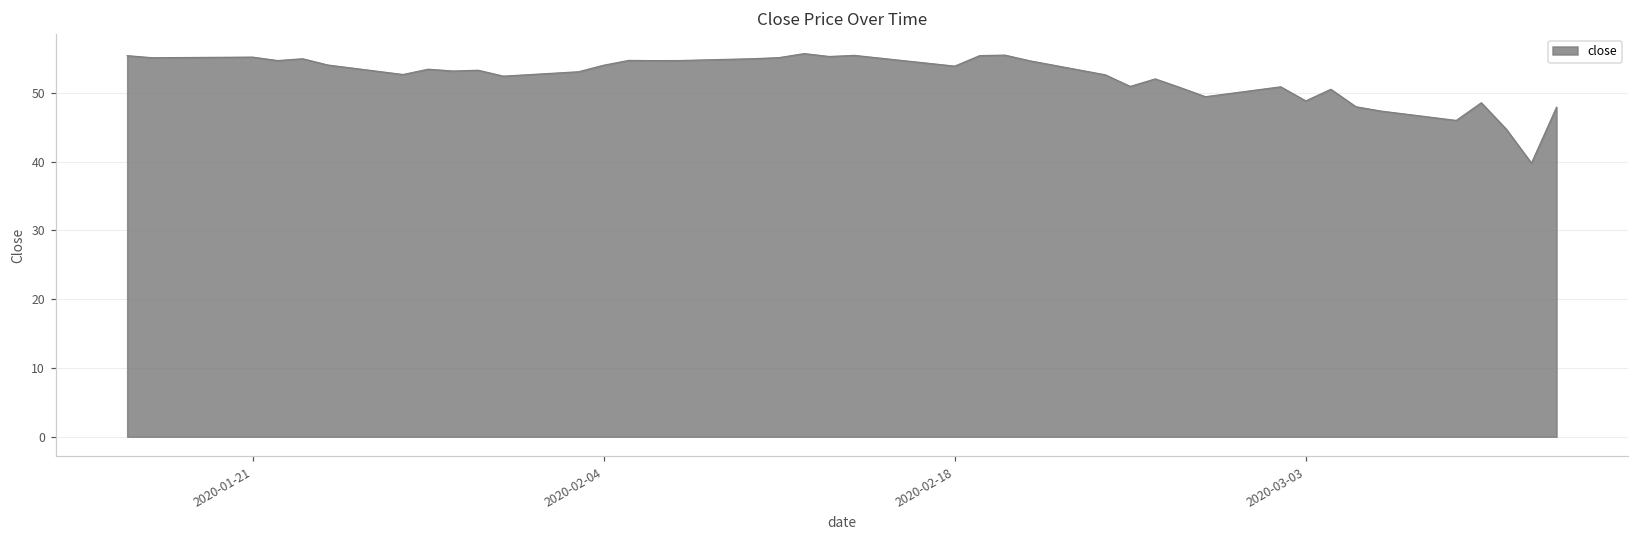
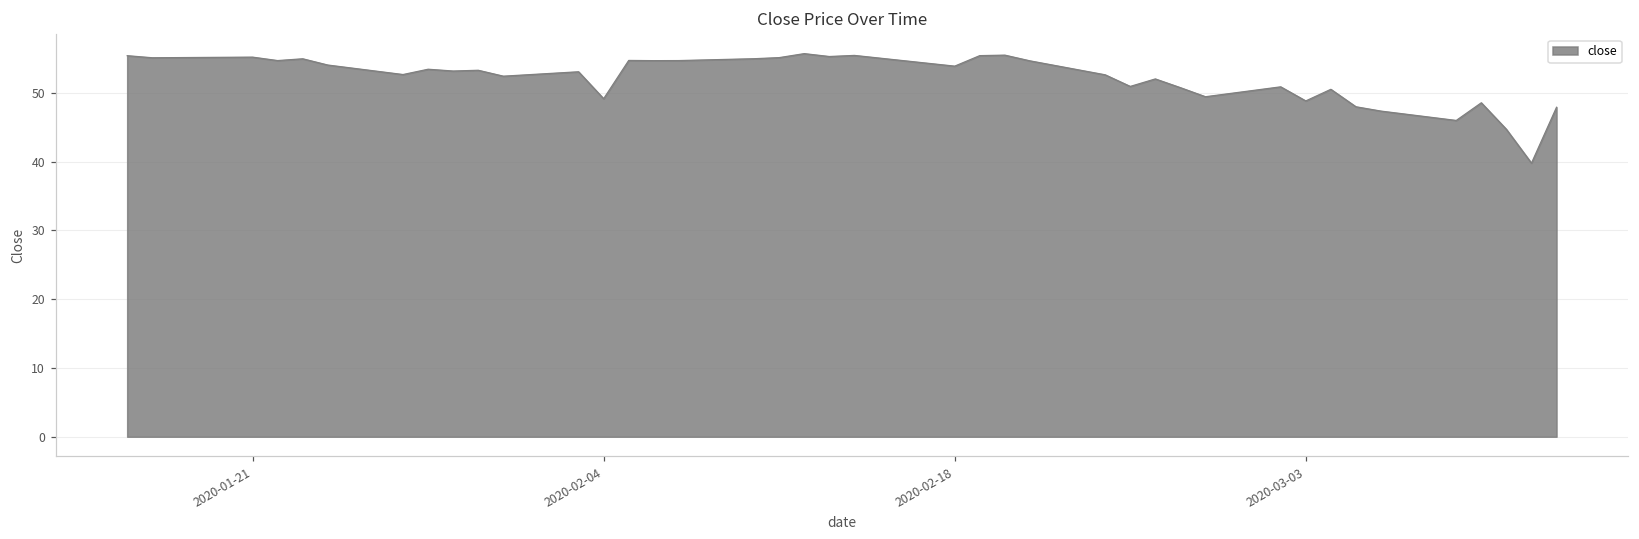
  {
    "2020-01-21": 55,
-   "2020-02-04": 54,
+   "2020-02-04": 49,
    "2020-02-18": 54,
    "2020-03-03": 49
  }
